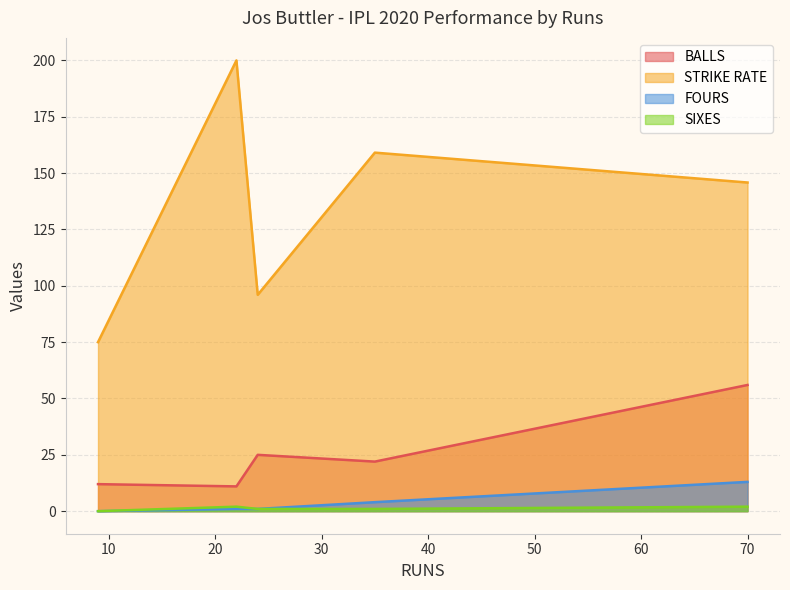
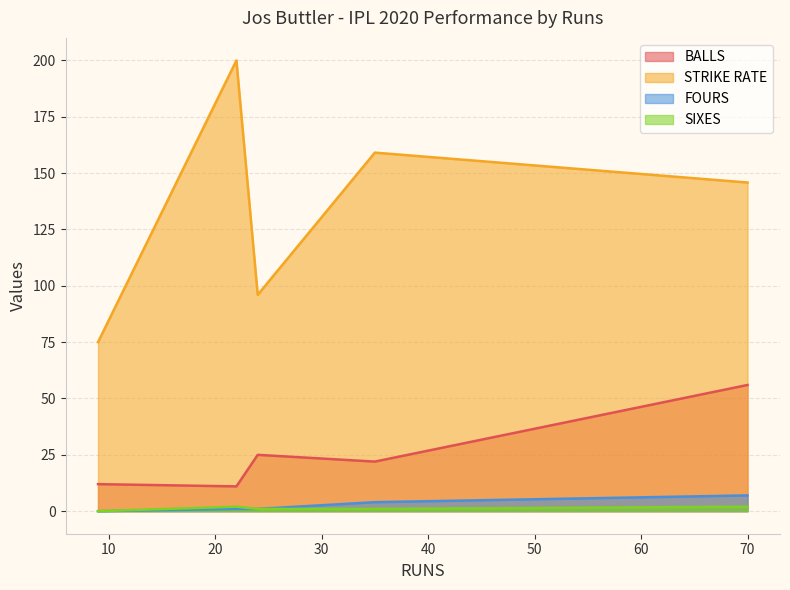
  {
    "BALLS": {
      "70": 56
    },
    "STRIKE RATE": {
      "70": 146
    },
    "FOURS": {
-     "70": 13
+     "70": 7
    },
    "SIXES": {
      "70": 2
    }
  }
